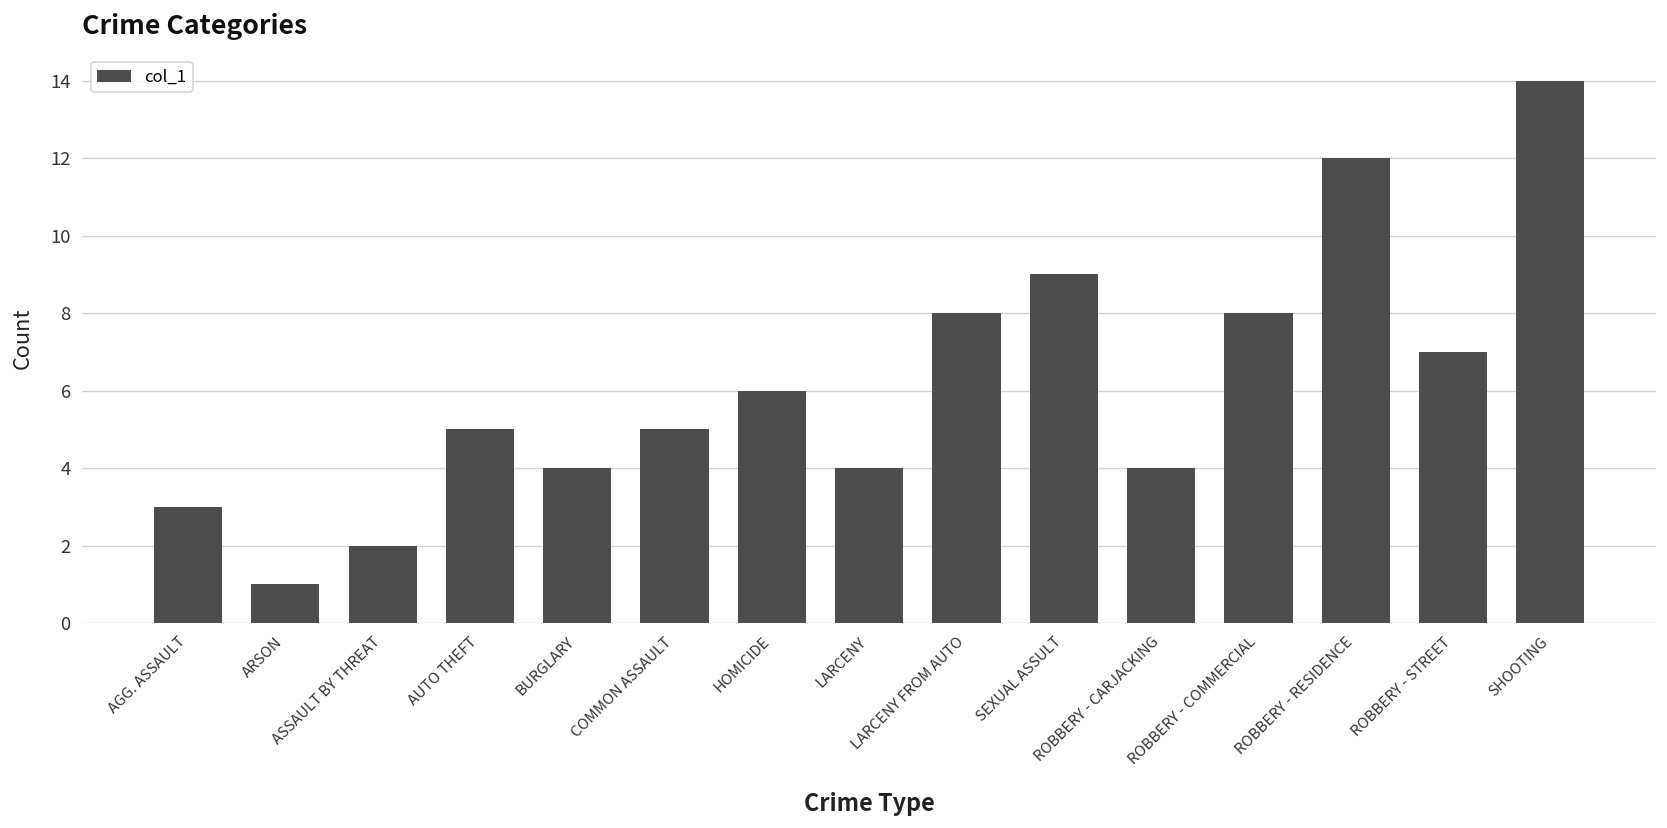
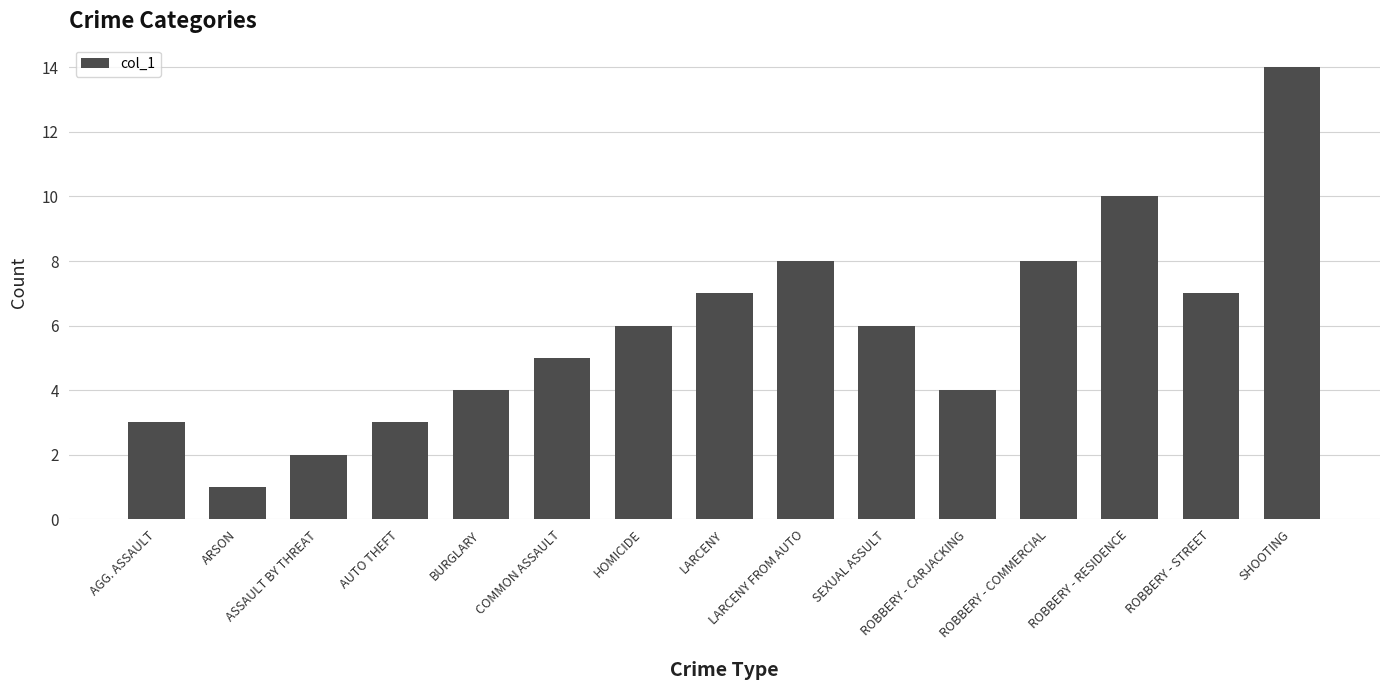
  {
    "AGG. ASSAULT": 3,
    "ARSON": 1,
    "ASSAULT BY THREAT": 2,
-   "AUTO THEFT": 5,
+   "AUTO THEFT": 3,
    "BURGLARY": 4,
    "COMMON ASSAULT": 5,
    "HOMICIDE": 6,
-   "LARCENY": 4,
+   "LARCENY": 7,
    "LARCENY FROM AUTO": 8,
-   "SEXUAL ASSULT": 9,
+   "SEXUAL ASSULT": 6,
    "ROBBERY - CARJACKING": 4,
    "ROBBERY - COMMERCIAL": 8,
-   "ROBBERY - RESIDENCE": 12,
+   "ROBBERY - RESIDENCE": 10,
    "ROBBERY - STREET": 7,
    "SHOOTING": 14
  }
